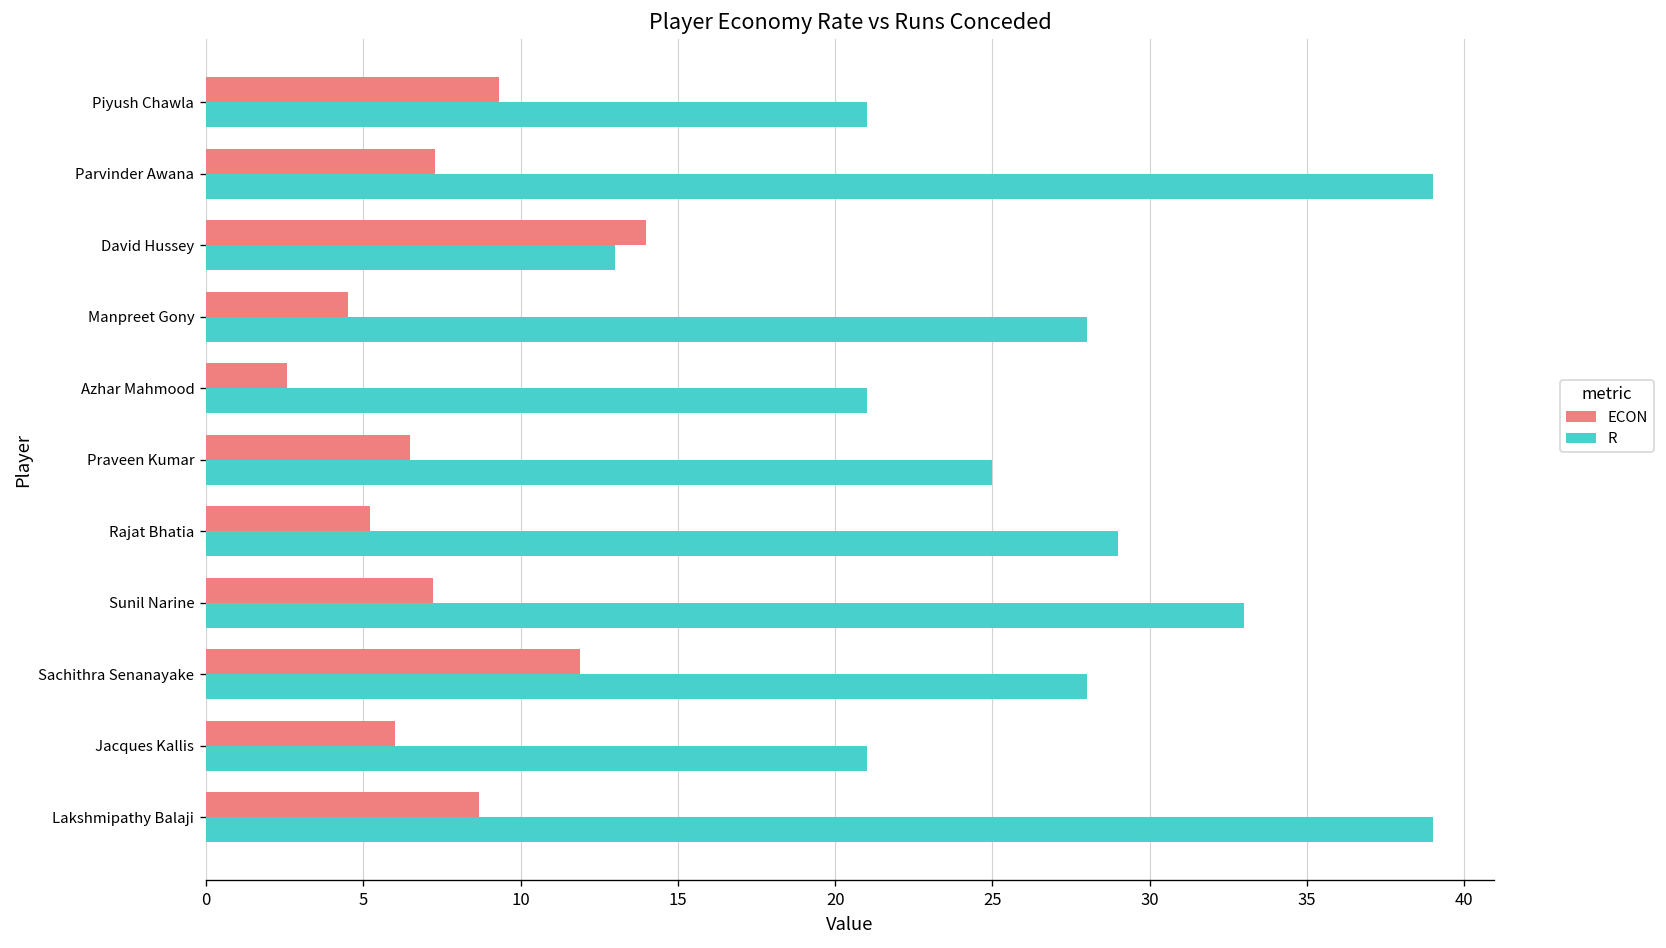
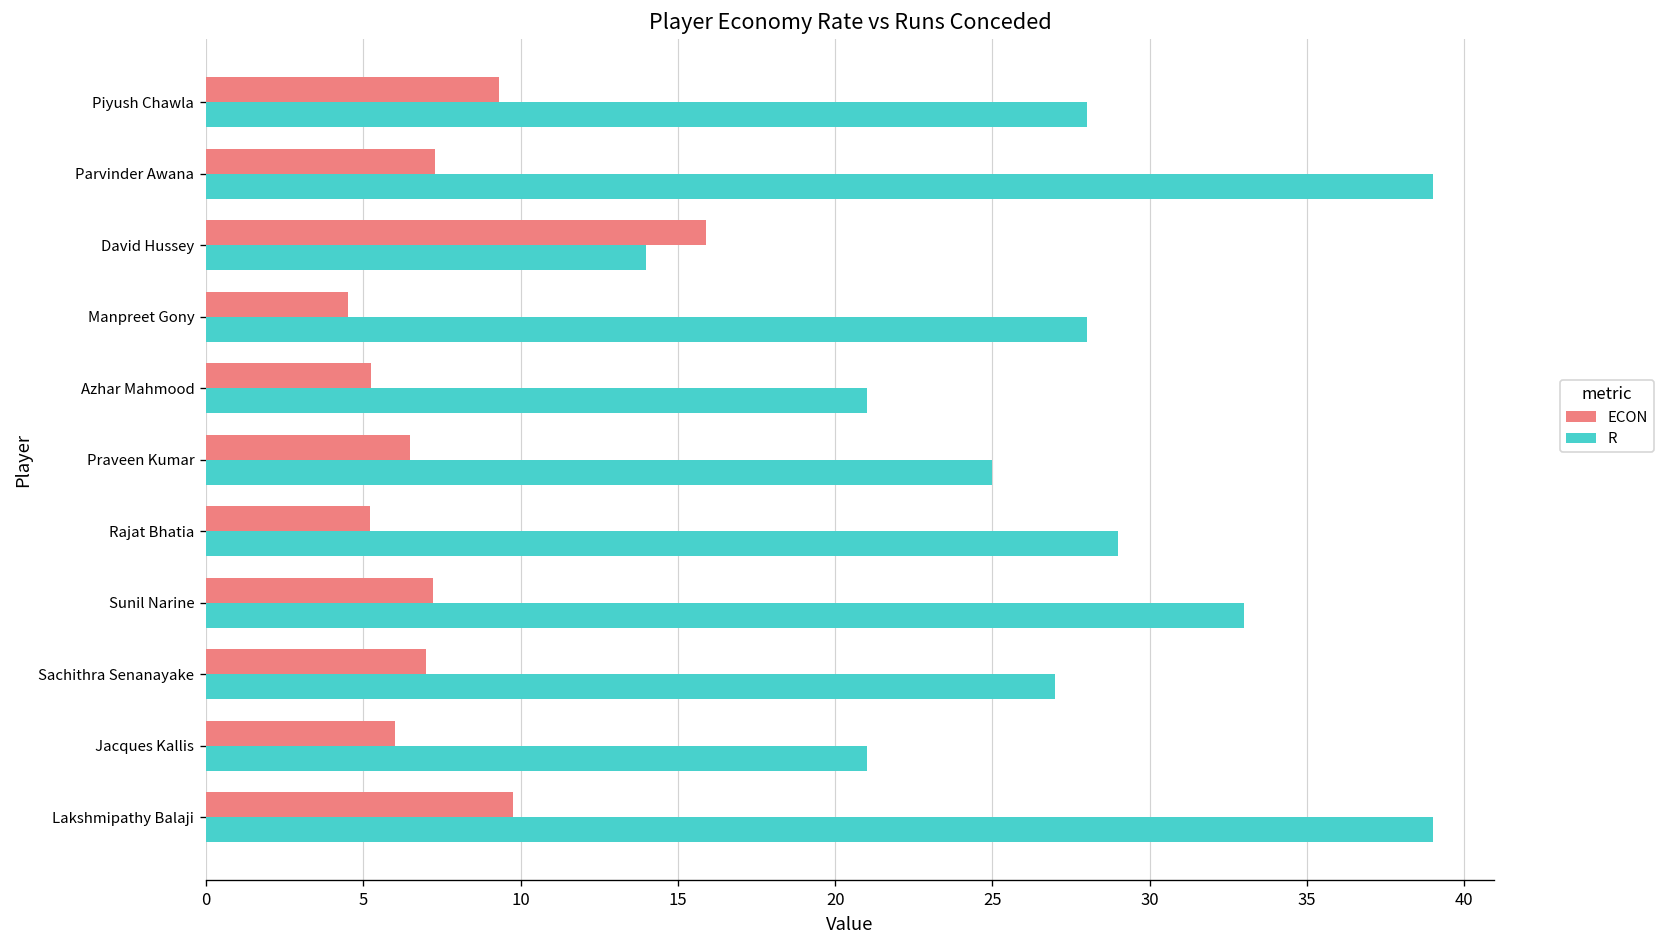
  {
    "ECON": {
      "Piyush Chawla": 9.3,
      "Parvinder Awana": 7.3,
-     "David Hussey": 14.0,
+     "David Hussey": 15.9,
      "Manpreet Gony": 4.5,
-     "Azhar Mahmood": 2.6,
+     "Azhar Mahmood": 5.3,
      "Praveen Kumar": 6.5,
      "Rajat Bhatia": 5.2,
      "Sunil Narine": 7.2,
-     "Sachithra Senanayake": 11.9,
+     "Sachithra Senanayake": 7.0,
      "Jacques Kallis": 6.0,
-     "Lakshmipathy Balaji": 8.7
+     "Lakshmipathy Balaji": 9.8
    },
    "R": {
-     "Piyush Chawla": 21,
+     "Piyush Chawla": 28,
      "Parvinder Awana": 39,
-     "David Hussey": 13,
+     "David Hussey": 14,
      "Manpreet Gony": 28,
      "Azhar Mahmood": 21,
      "Praveen Kumar": 25,
      "Rajat Bhatia": 29,
      "Sunil Narine": 33,
-     "Sachithra Senanayake": 28,
+     "Sachithra Senanayake": 27,
      "Jacques Kallis": 21,
      "Lakshmipathy Balaji": 39
    }
  }
